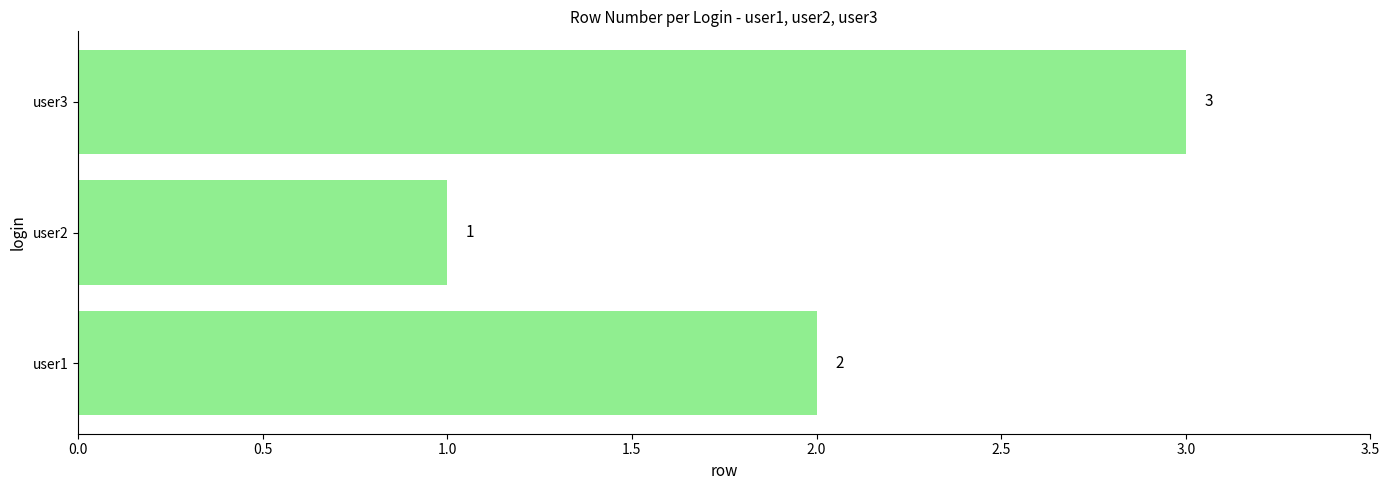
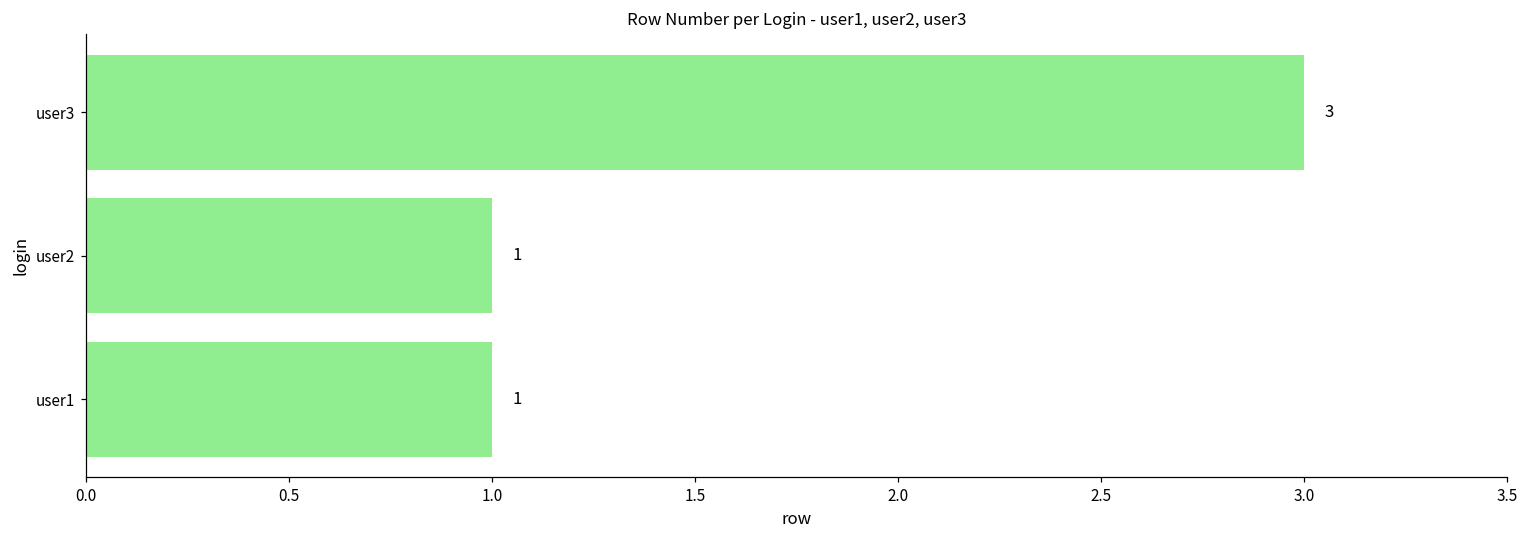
  {
    "user3": 3,
    "user2": 1,
-   "user1": 2
+   "user1": 1
  }
